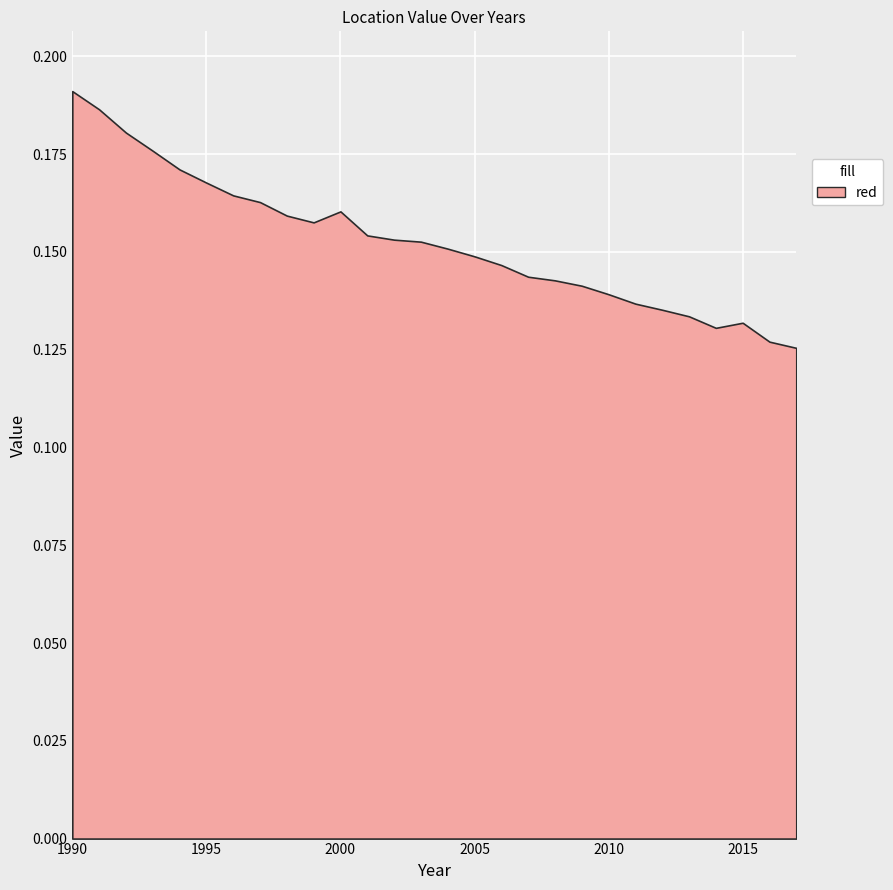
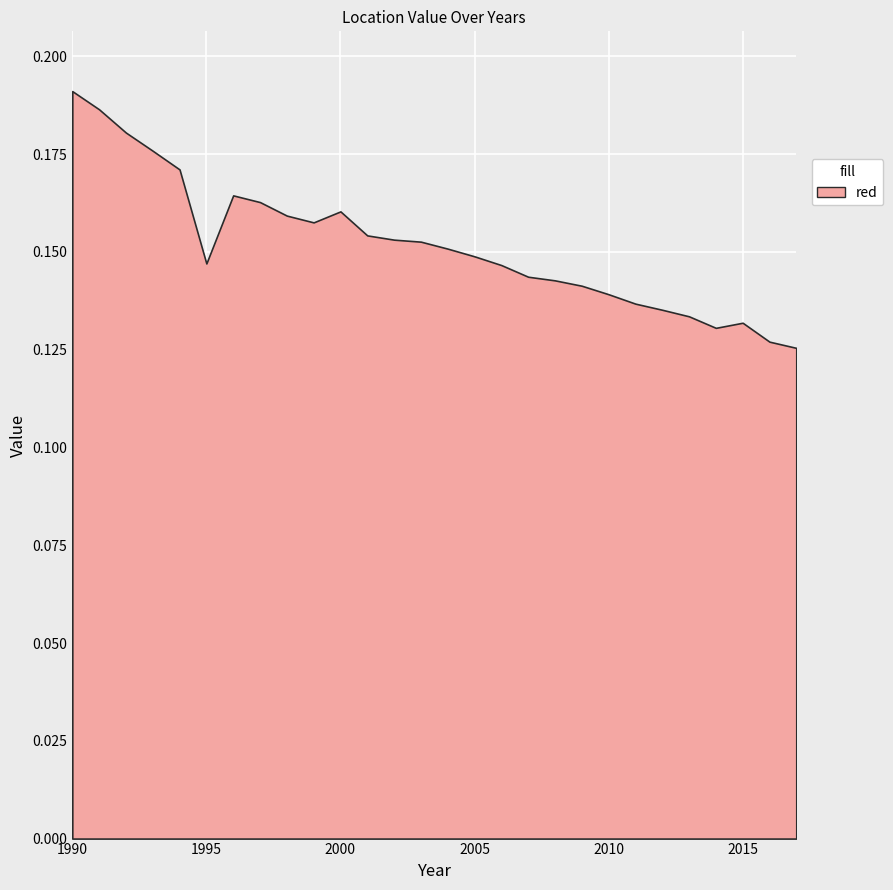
  {
    "1990": 0.191,
-   "1995": 0.168,
+   "1995": 0.147,
    "2000": 0.160,
    "2005": 0.149,
    "2010": 0.139,
    "2015": 0.132
  }
